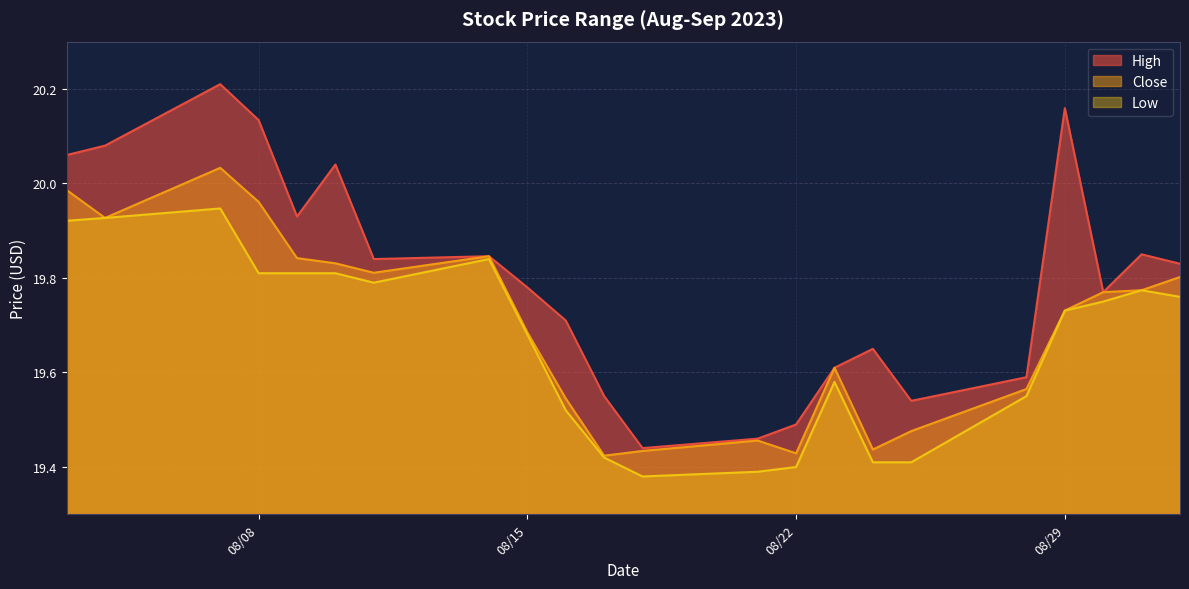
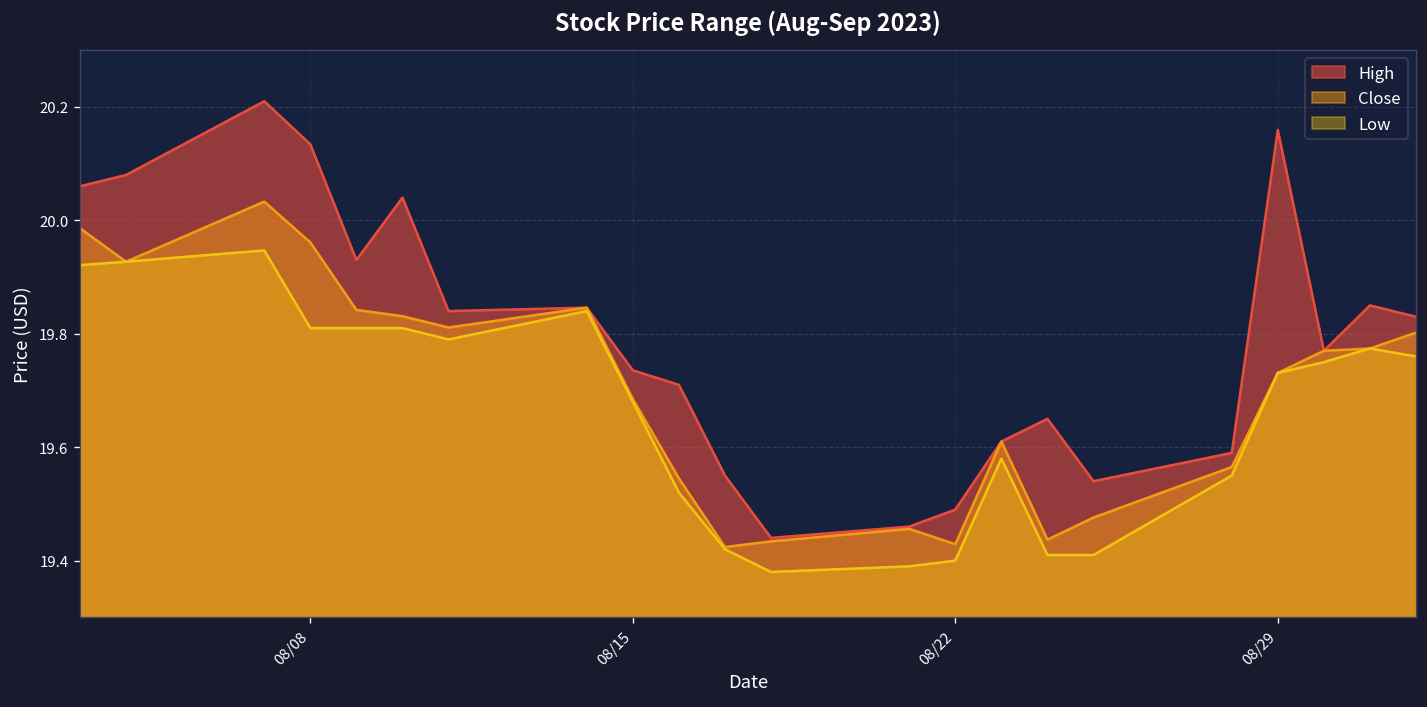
  {
    "High": {
      "08/08": 20.13,
-     "08/15": 19.78,
+     "08/15": 19.74,
      "08/22": 19.49,
      "08/29": 20.16
    }
  }
